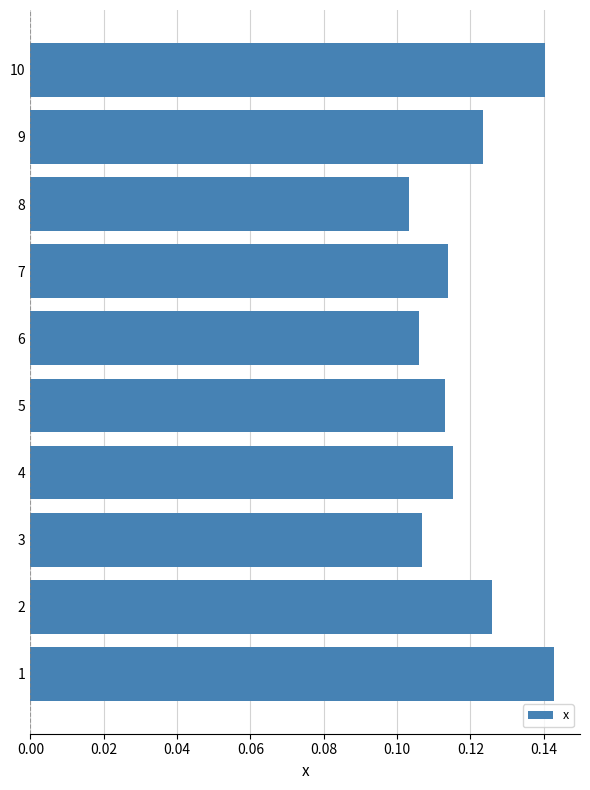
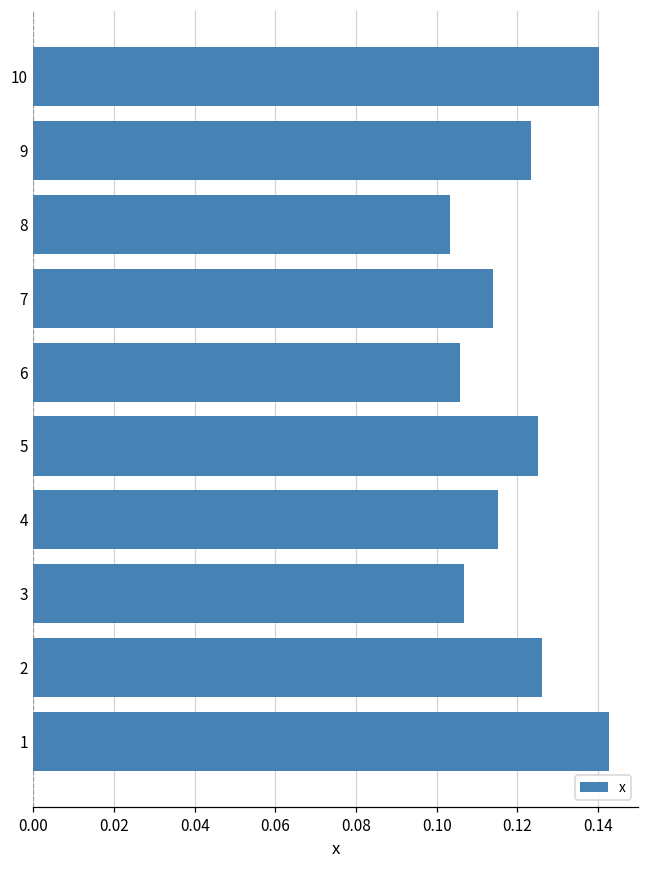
  {
    "10": 0.140,
    "9": 0.123,
    "8": 0.103,
    "7": 0.114,
    "6": 0.106,
-   "5": 0.113,
+   "5": 0.125,
    "4": 0.115,
    "3": 0.107,
    "2": 0.126,
    "1": 0.143
  }
